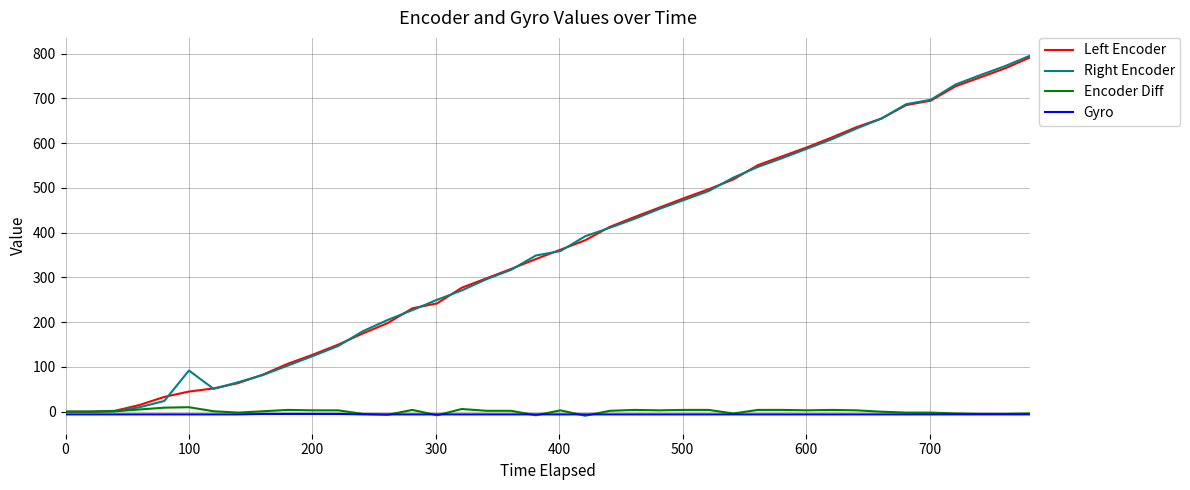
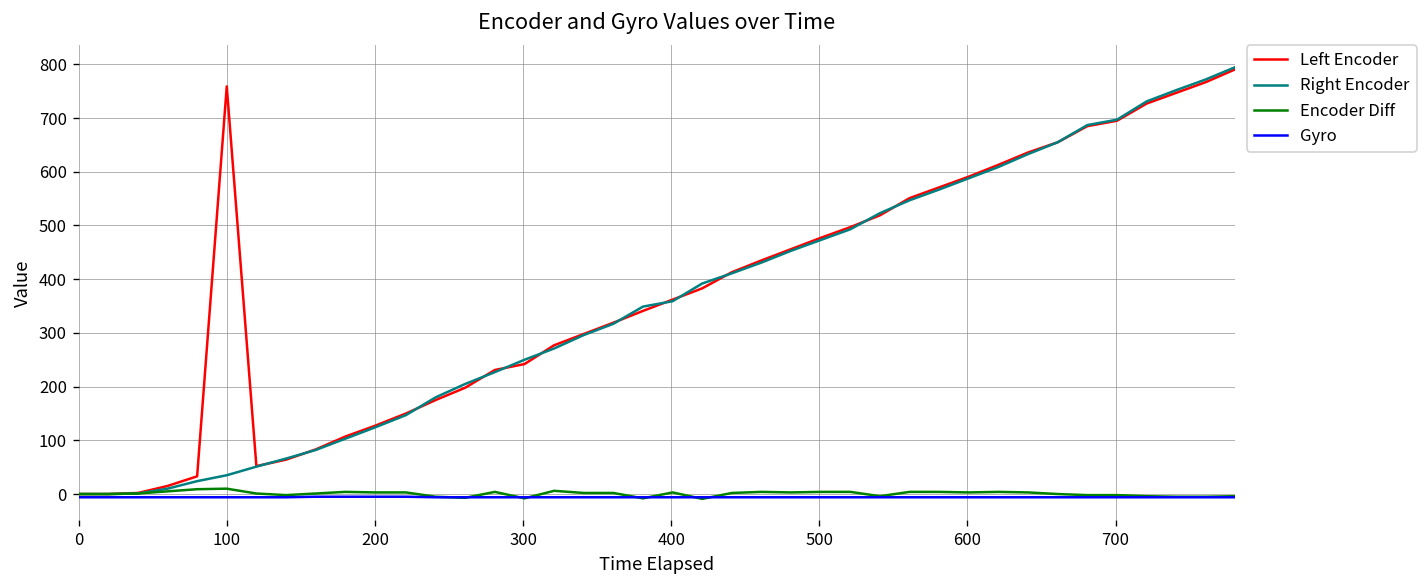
  {
    "Left Encoder": {
-     "100": 50
+     "100": 760
    },
    "Right Encoder": {
-     "100": 90
+     "100": 40
    },
    "Encoder Diff": {
      "100": 10,
      "200": 0
    },
    "Gyro": {
      "0": -10,
      "100": -10,
      "200": -10
    }
  }
